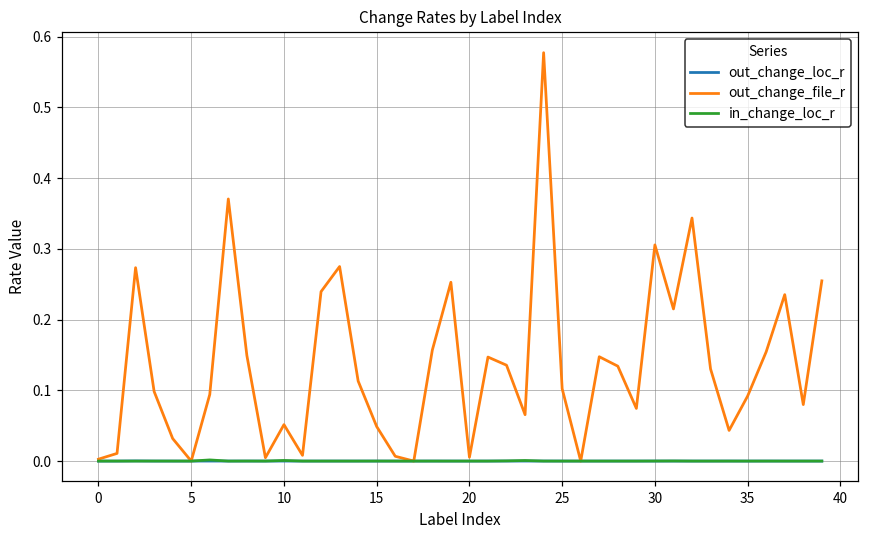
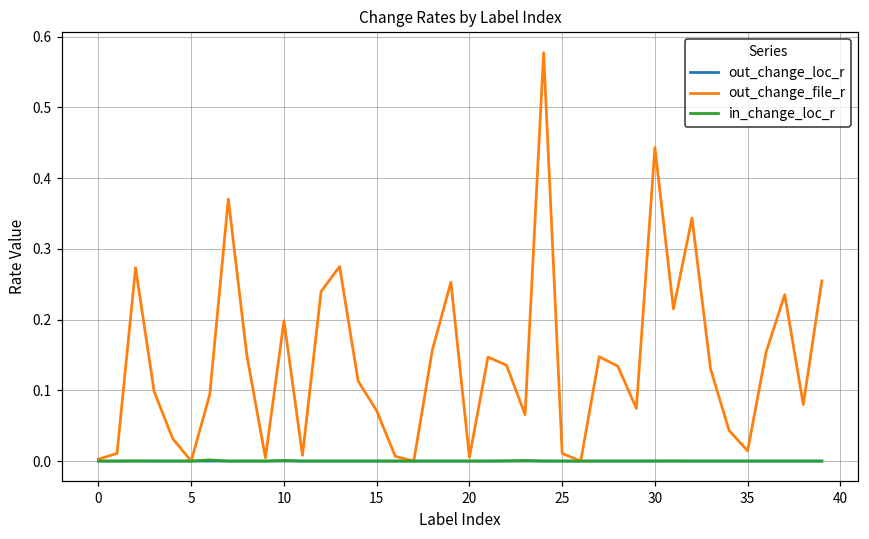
  {
    "out_change_file_r": {
-     "10": 0.05,
-     "15": 0.05,
+     "10": 0.20,
+     "15": 0.07,
      "20": 0.01,
-     "25": 0.10,
-     "30": 0.31,
-     "35": 0.09
+     "25": 0.01,
+     "30": 0.44,
+     "35": 0.01
    }
  }
